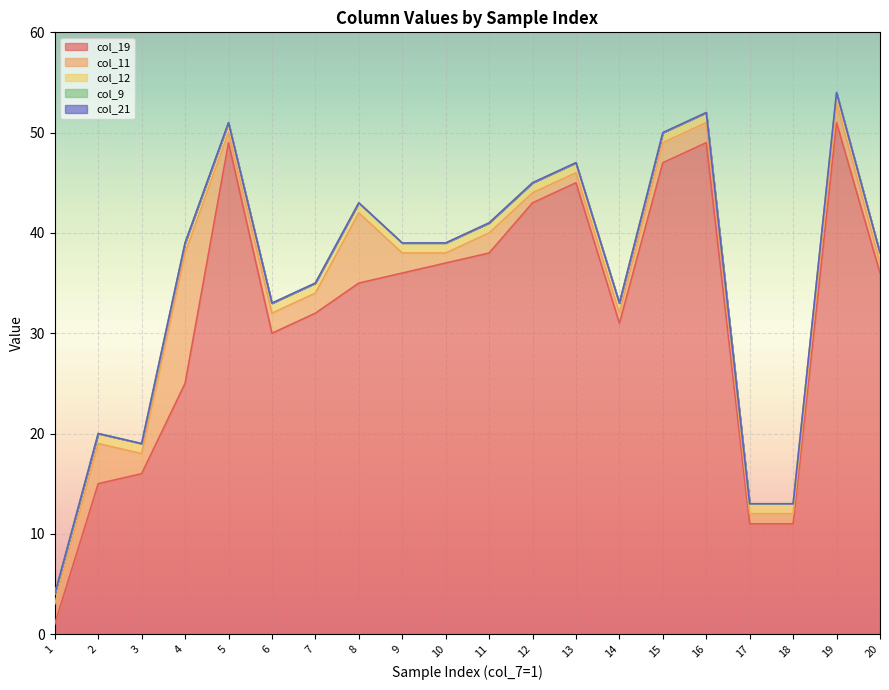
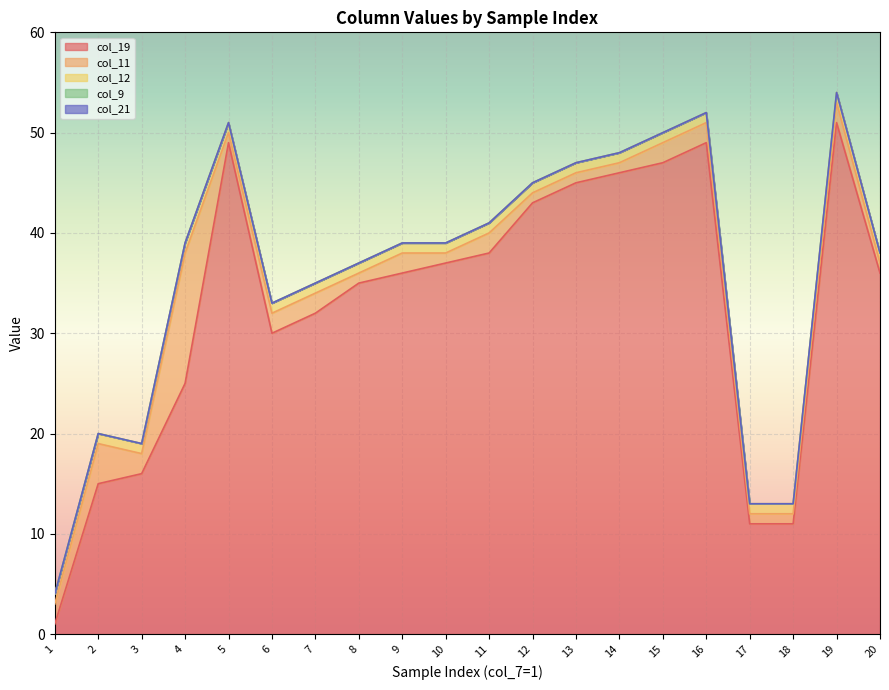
  {
    "col_19": {
      "1": 1,
      "2": 15,
      "3": 16,
      "4": 25,
      "5": 49,
      "6": 30,
      "7": 32,
      "8": 35,
      "9": 36,
      "10": 37,
      "11": 38,
      "12": 43,
      "13": 45,
-     "14": 31,
+     "14": 46,
      "15": 47,
      "16": 49,
      "17": 11,
      "18": 11,
      "19": 51,
      "20": 36
    },
    "col_11": {
      "1": 2,
      "2": 4,
      "3": 2,
      "4": 13,
      "5": 1,
      "6": 2,
      "7": 2,
-     "8": 7,
+     "8": 1,
      "9": 2,
      "10": 1,
      "11": 2,
      "12": 1,
      "13": 1,
      "14": 1,
      "15": 2,
      "16": 2,
      "17": 1,
      "18": 1,
      "19": 2,
      "20": 1
    }
  }
